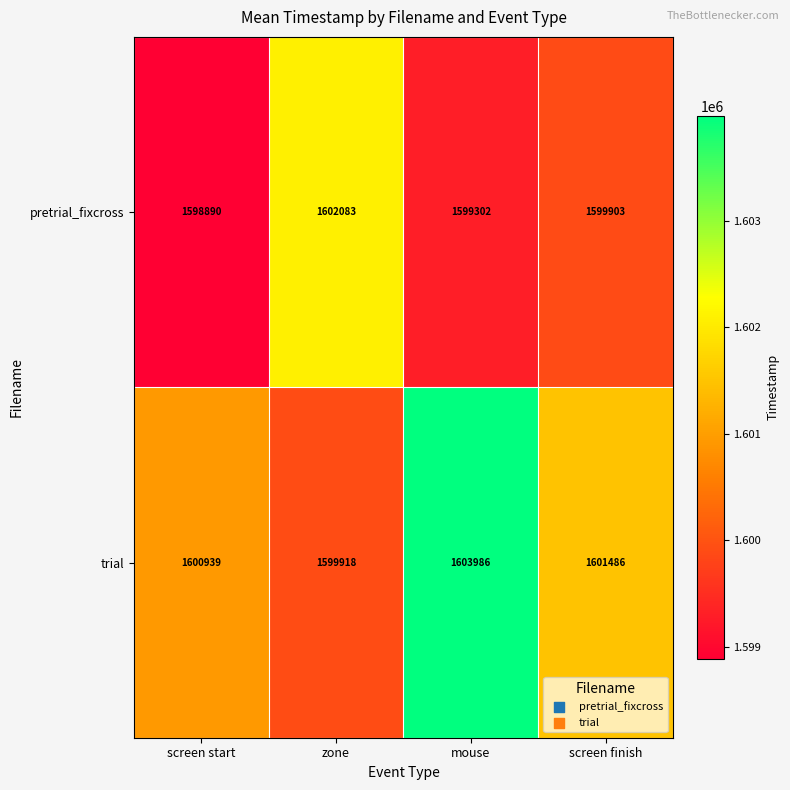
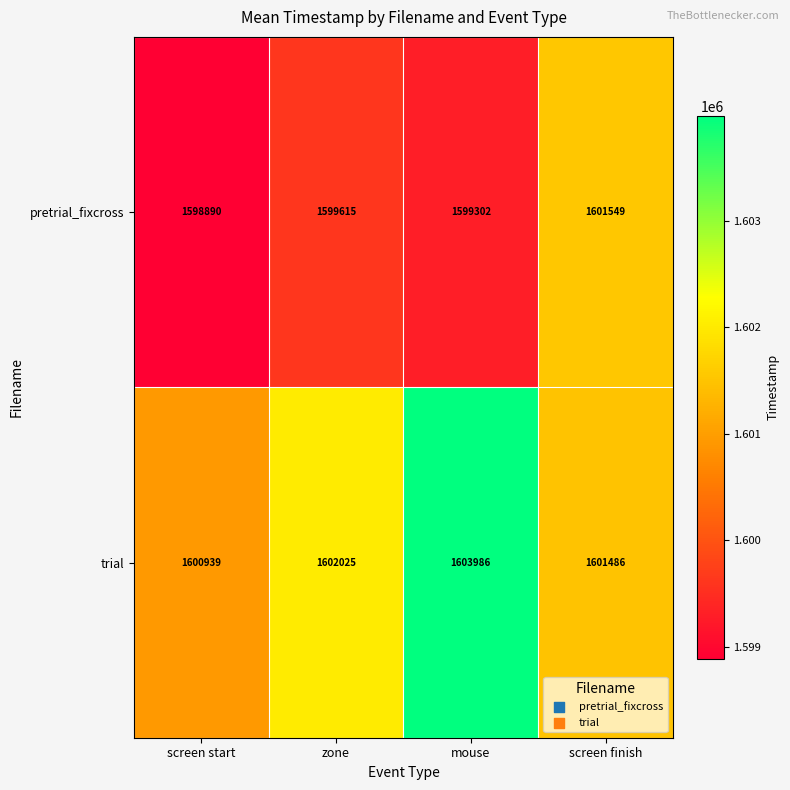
  {
    "pretrial_fixcross": {
      "screen start": 1598890,
-     "zone": 1602083,
+     "zone": 1599615,
      "mouse": 1599302,
-     "screen finish": 1599903
+     "screen finish": 1601549
    },
    "trial": {
      "screen start": 1600939,
-     "zone": 1599918,
+     "zone": 1602025,
      "mouse": 1603986,
      "screen finish": 1601486
    }
  }
